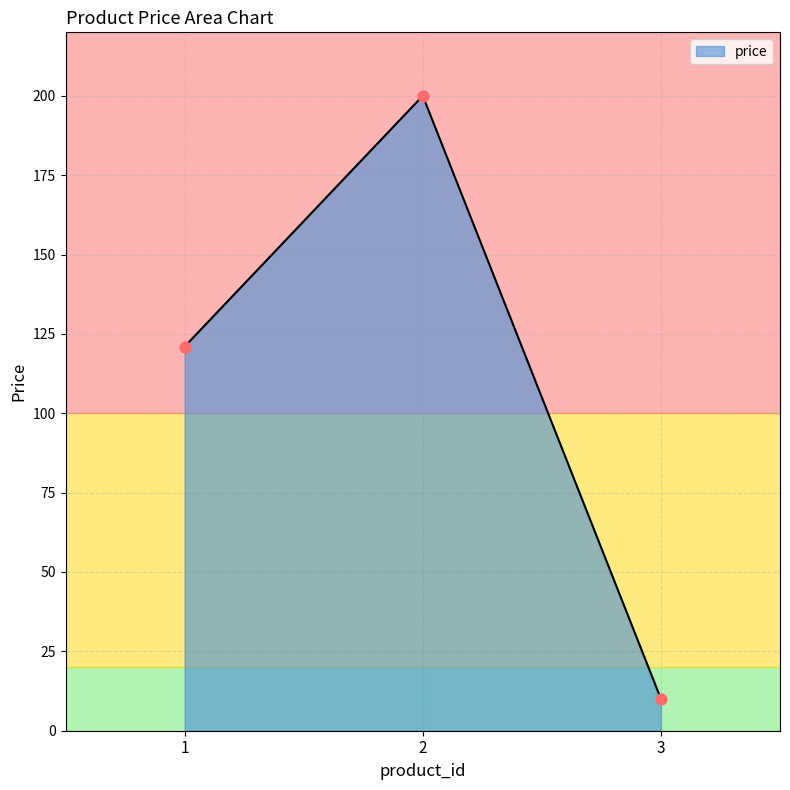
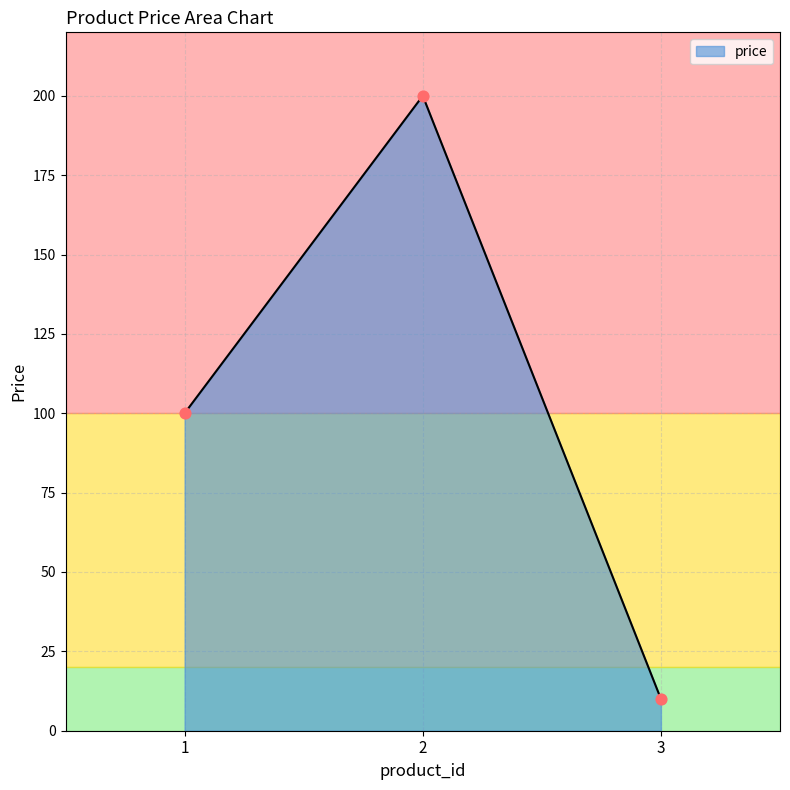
  {
-   "1": 121,
+   "1": 100,
    "2": 200,
    "3": 10
  }
